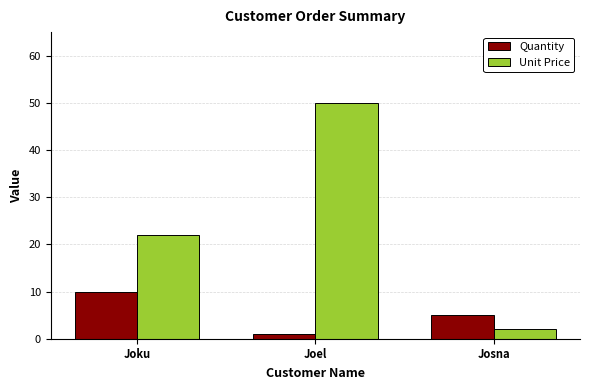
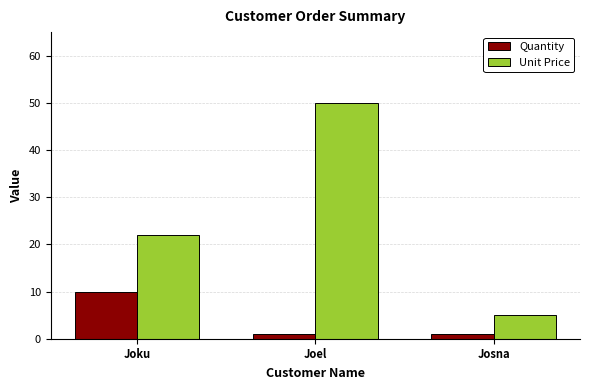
  {
    "Quantity": {
      "Joku": 10,
      "Joel": 1,
-     "Josna": 5
+     "Josna": 1
    },
    "Unit Price": {
      "Joku": 22,
      "Joel": 50,
-     "Josna": 2
+     "Josna": 5
    }
  }
